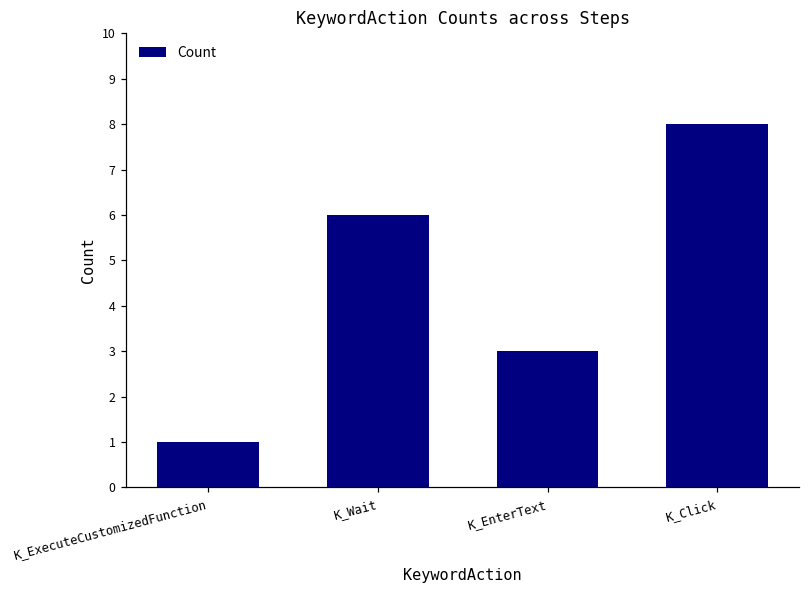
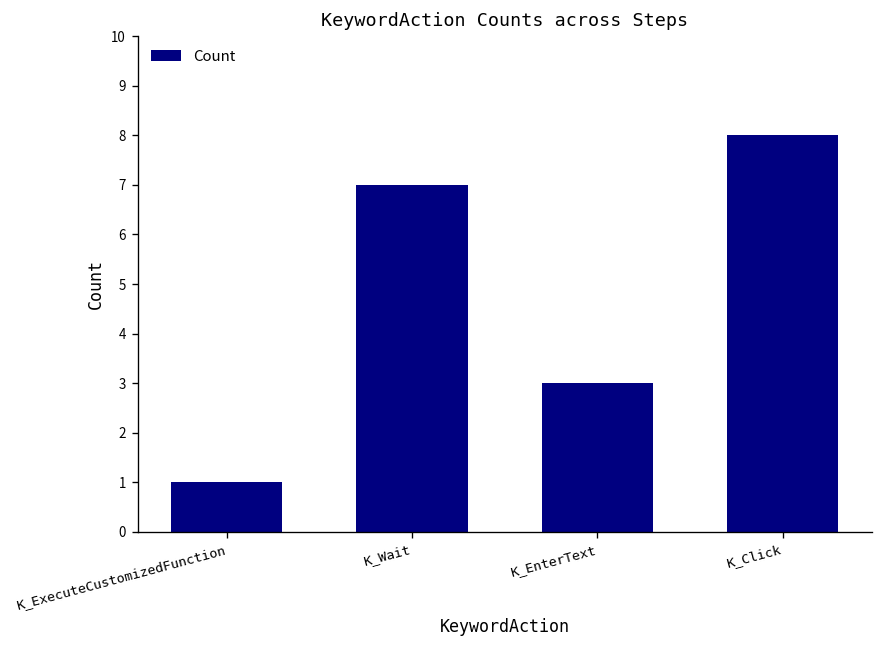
  {
    "K_ExecuteCustomizedFunction": 1,
-   "K_Wait": 6,
+   "K_Wait": 7,
    "K_EnterText": 3,
    "K_Click": 8
  }
